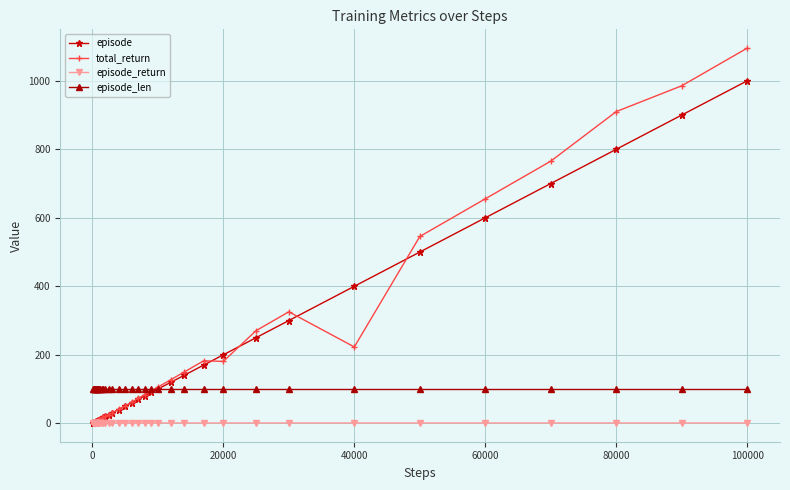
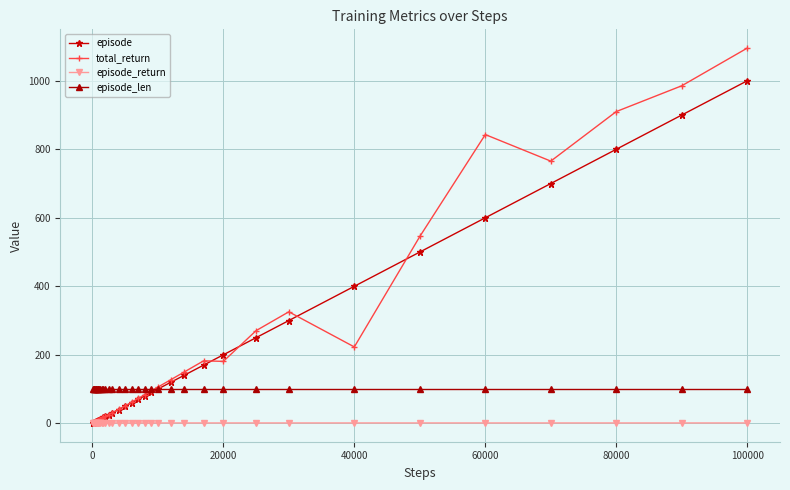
  {
    "total_return": {
      "20000": 180,
      "40000": 220,
-     "60000": 660,
+     "60000": 840,
      "80000": 910,
      "100000": 1100
    },
    "episode_return": {
      "20000": 0,
      "40000": 0,
      "60000": 0,
      "80000": 0,
      "100000": 0
    }
  }
